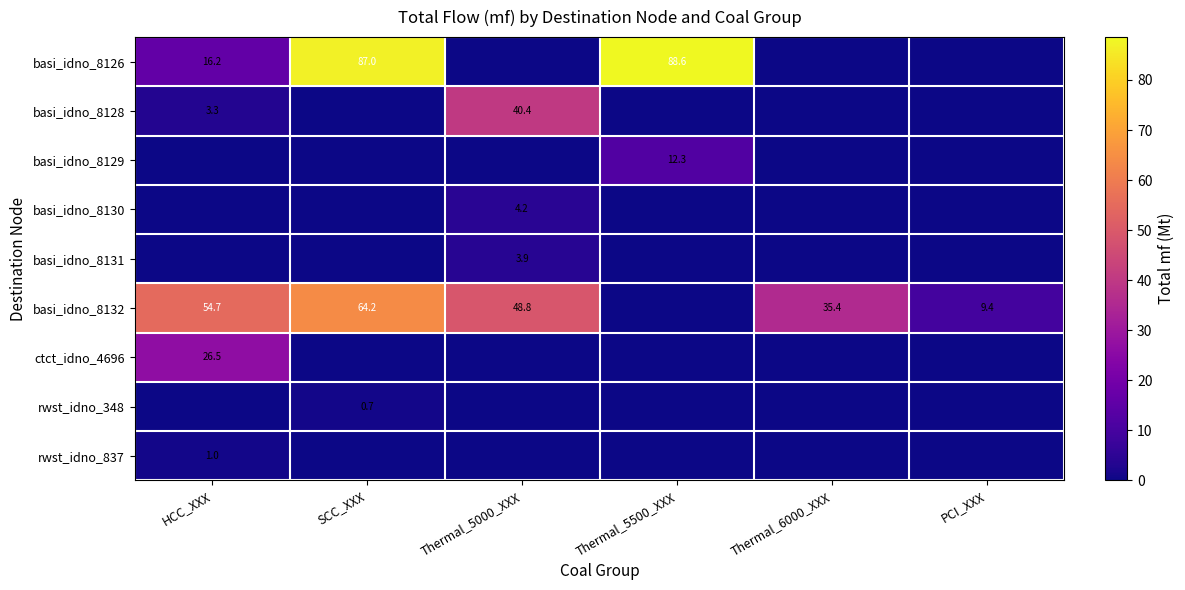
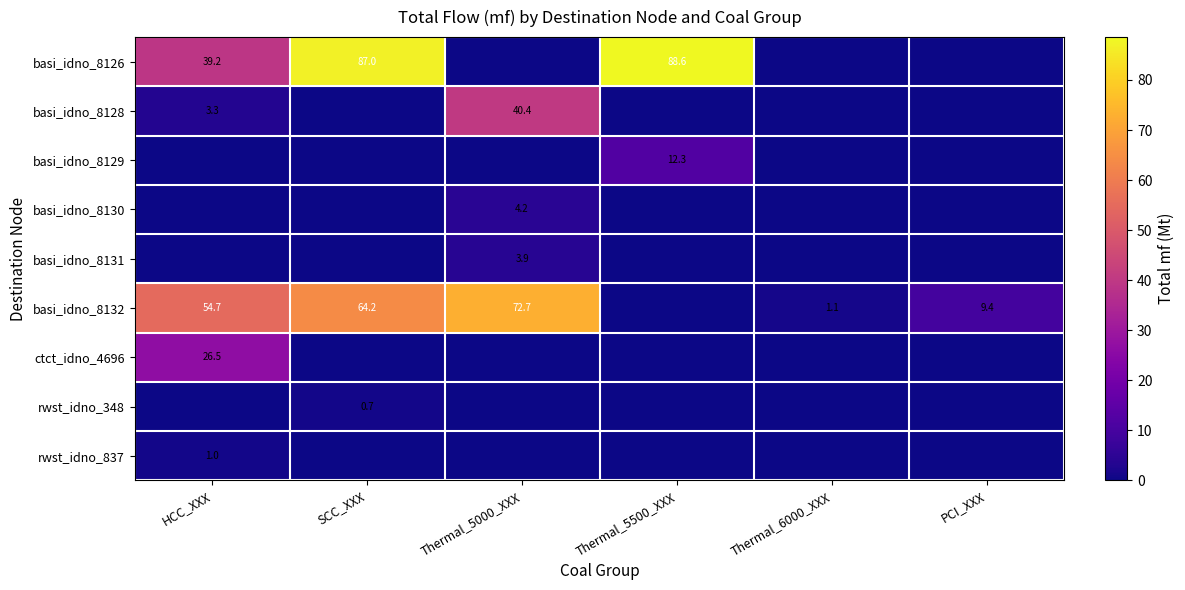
  {
    "basi_idno_8126": {
-     "HCC_XXX": 16.2,
+     "HCC_XXX": 39.2,
      "SCC_XXX": 87.0,
      "Thermal_5500_XXX": 88.6
    },
    "basi_idno_8128": {
      "HCC_XXX": 3.3,
      "Thermal_5000_XXX": 40.4
    },
    "basi_idno_8129": {
      "Thermal_5500_XXX": 12.3
    },
    "basi_idno_8130": {
      "Thermal_5000_XXX": 4.2
    },
    "basi_idno_8131": {
      "Thermal_5000_XXX": 3.9
    },
    "basi_idno_8132": {
      "HCC_XXX": 54.7,
      "SCC_XXX": 64.2,
-     "Thermal_5000_XXX": 48.8,
-     "Thermal_6000_XXX": 35.4,
+     "Thermal_5000_XXX": 72.7,
+     "Thermal_6000_XXX": 1.1,
      "PCI_XXX": 9.4
    },
    "ctct_idno_4696": {
      "HCC_XXX": 26.5
    },
    "rwst_idno_348": {
      "SCC_XXX": 0.7
    },
    "rwst_idno_837": {
      "HCC_XXX": 1.0
    }
  }
